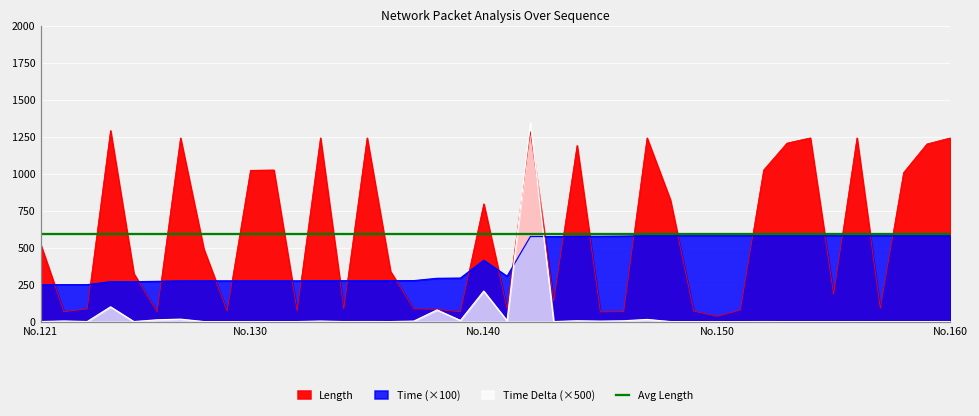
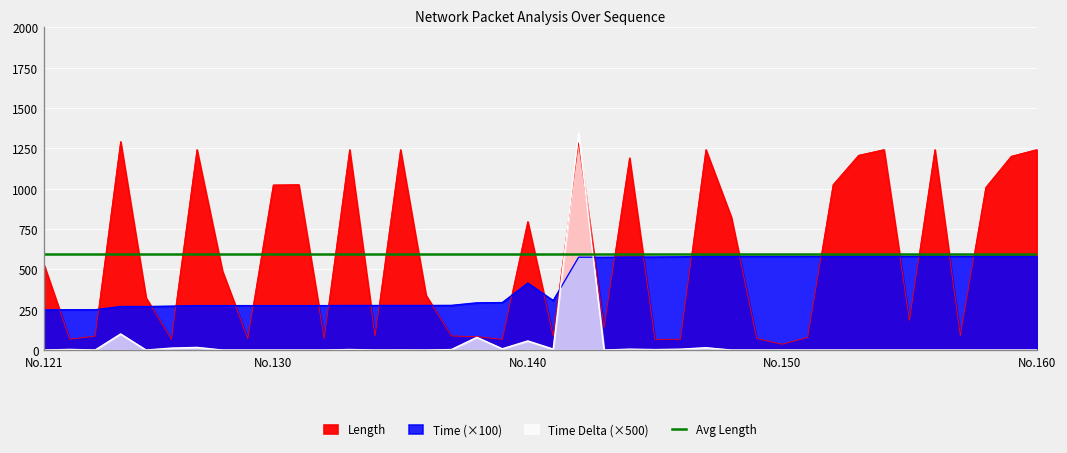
  {
    "Length": {
      "No.121": 520,
      "No.130": 1020,
      "No.140": 800,
      "No.150": 40,
      "No.160": 1240
    },
    "Time (×100)": {
      "No.121": 250,
      "No.130": 280,
      "No.140": 410
    },
    "Time Delta (×500)": {
      "No.121": 0,
      "No.130": 0,
-     "No.140": 210,
+     "No.140": 60,
      "No.150": 0,
      "No.160": 0
    },
    "Avg Length": {
      "No.121": 590,
      "No.130": 590,
      "No.140": 590
    }
  }
